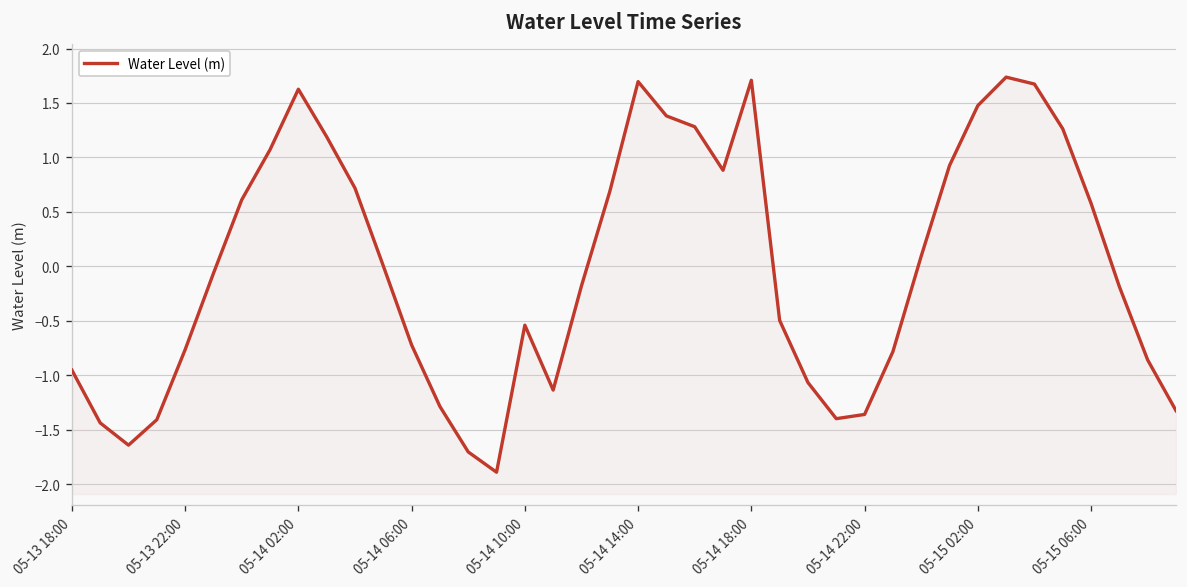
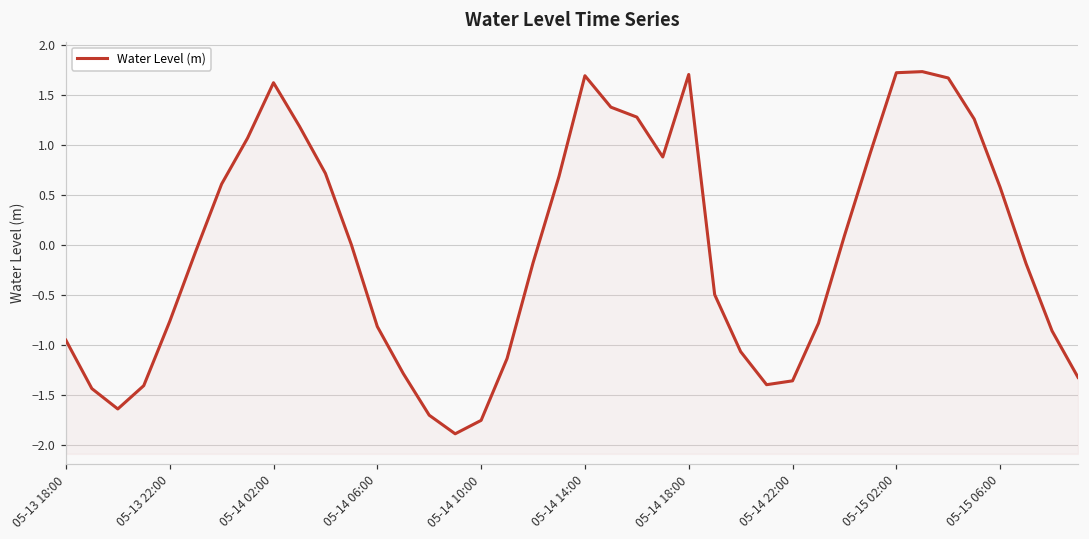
  {
    "05-13 18:00": -1.0,
    "05-13 22:00": -0.8,
    "05-14 02:00": 1.6,
-   "05-14 06:00": -0.7,
-   "05-14 10:00": -0.5,
+   "05-14 06:00": -0.8,
+   "05-14 10:00": -1.8,
    "05-14 14:00": 1.7,
    "05-14 18:00": 1.7,
    "05-14 22:00": -1.4,
-   "05-15 02:00": 1.5,
+   "05-15 02:00": 1.7,
    "05-15 06:00": 0.6
  }
